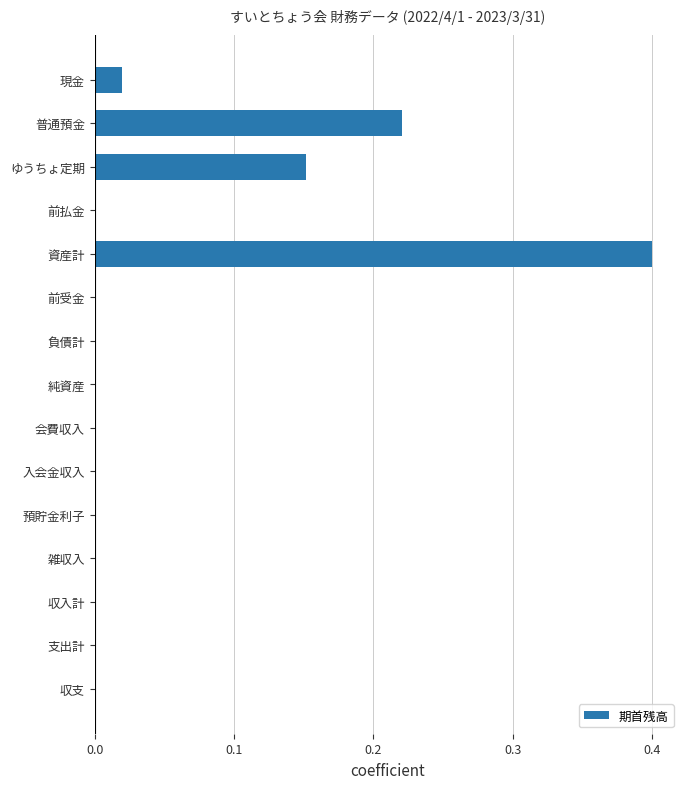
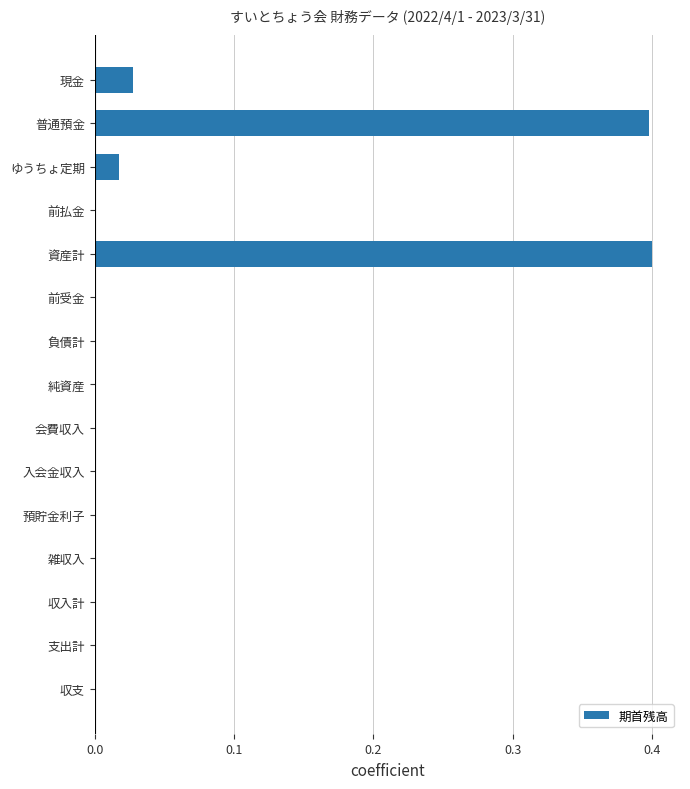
  {
-   "現金": 0.019,
-   "普通預金": 0.221,
-   "ゆうちょ定期": 0.152,
+   "現金": 0.028,
+   "普通預金": 0.398,
+   "ゆうちょ定期": 0.017,
    "前払金": 0.000,
    "資産計": 0.400,
    "前受金": 0.000,
    "負債計": 0.000,
    "純資産": 0.000,
    "会費収入": 0.000,
    "入会金収入": 0.000,
    "預貯金利子": 0.000,
    "雑収入": 0.000,
    "収入計": 0.000,
    "支出計": 0.000,
    "収支": 0.000
  }
